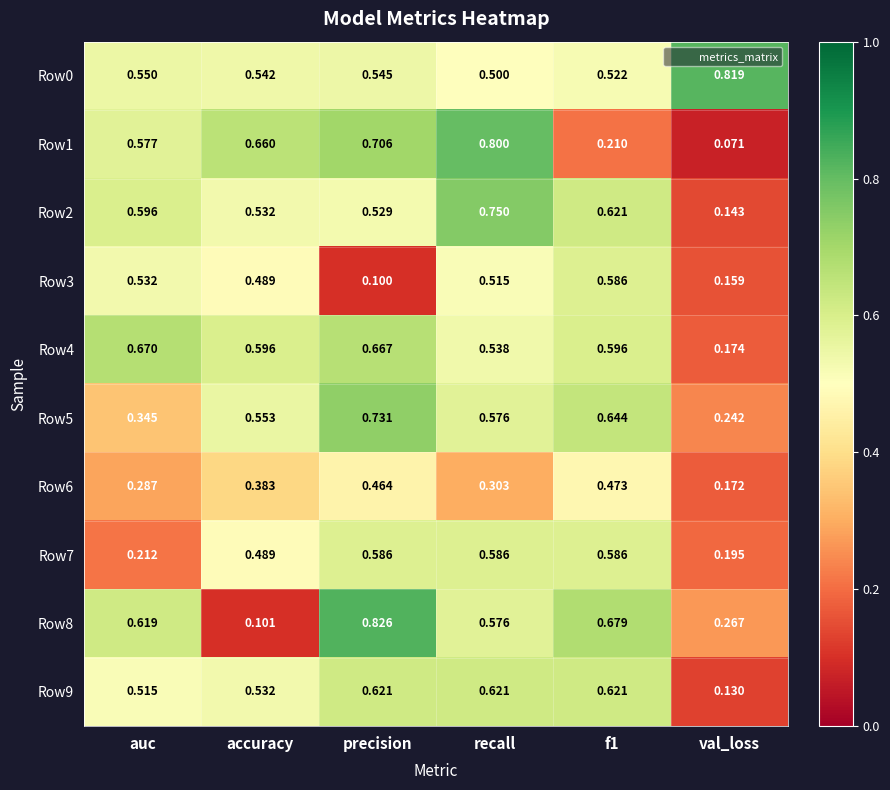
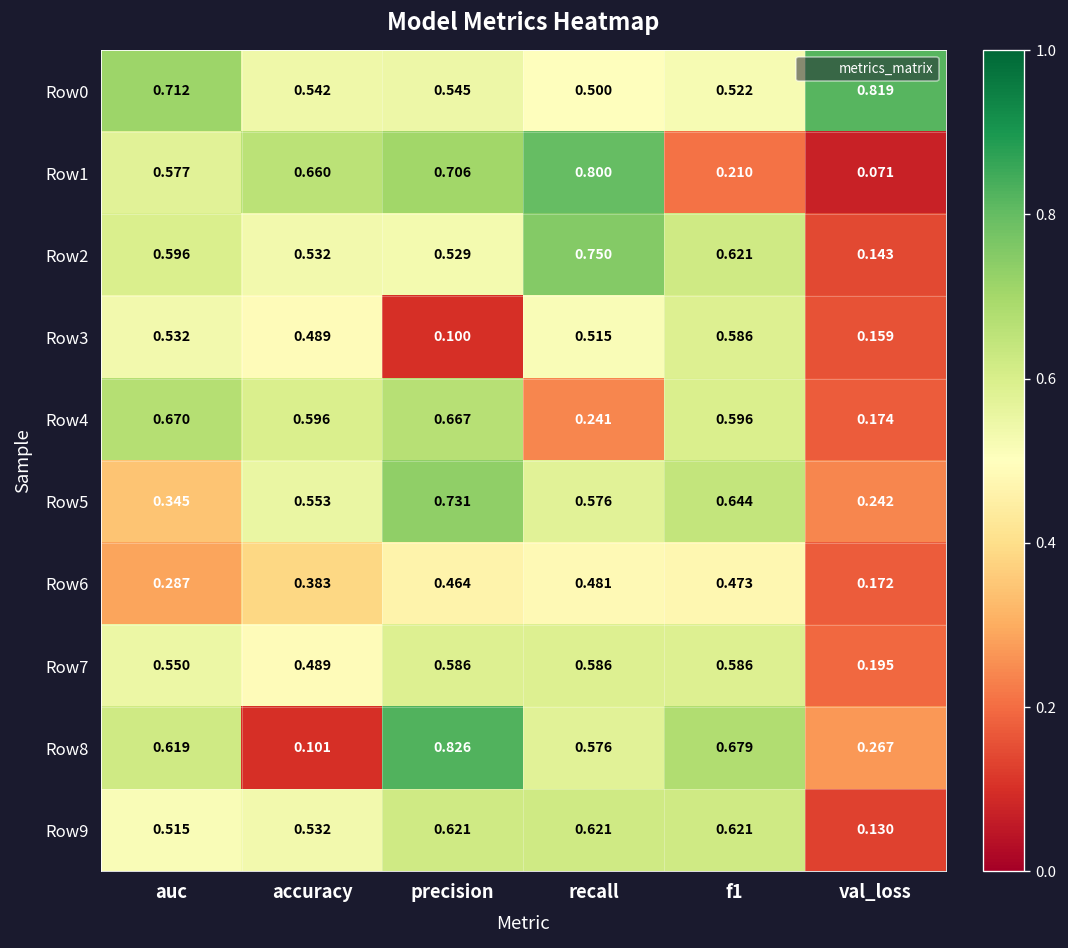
  {
    "Row0": {
-     "auc": 0.550,
+     "auc": 0.712,
      "accuracy": 0.542,
      "precision": 0.545,
      "recall": 0.500,
      "f1": 0.522,
      "val_loss": 0.819
    },
    "Row1": {
      "auc": 0.577,
      "accuracy": 0.660,
      "precision": 0.706,
      "recall": 0.800,
      "f1": 0.210,
      "val_loss": 0.071
    },
    "Row2": {
      "auc": 0.596,
      "accuracy": 0.532,
      "precision": 0.529,
      "recall": 0.750,
      "f1": 0.621,
      "val_loss": 0.143
    },
    "Row3": {
      "auc": 0.532,
      "accuracy": 0.489,
      "precision": 0.100,
      "recall": 0.515,
      "f1": 0.586,
      "val_loss": 0.159
    },
    "Row4": {
      "auc": 0.670,
      "accuracy": 0.596,
      "precision": 0.667,
-     "recall": 0.538,
+     "recall": 0.241,
      "f1": 0.596,
      "val_loss": 0.174
    },
    "Row5": {
      "auc": 0.345,
      "accuracy": 0.553,
      "precision": 0.731,
      "recall": 0.576,
      "f1": 0.644,
      "val_loss": 0.242
    },
    "Row6": {
      "auc": 0.287,
      "accuracy": 0.383,
      "precision": 0.464,
-     "recall": 0.303,
+     "recall": 0.481,
      "f1": 0.473,
      "val_loss": 0.172
    },
    "Row7": {
-     "auc": 0.212,
+     "auc": 0.550,
      "accuracy": 0.489,
      "precision": 0.586,
      "recall": 0.586,
      "f1": 0.586,
      "val_loss": 0.195
    },
    "Row8": {
      "auc": 0.619,
      "accuracy": 0.101,
      "precision": 0.826,
      "recall": 0.576,
      "f1": 0.679,
      "val_loss": 0.267
    },
    "Row9": {
      "auc": 0.515,
      "accuracy": 0.532,
      "precision": 0.621,
      "recall": 0.621,
      "f1": 0.621,
      "val_loss": 0.130
    }
  }
